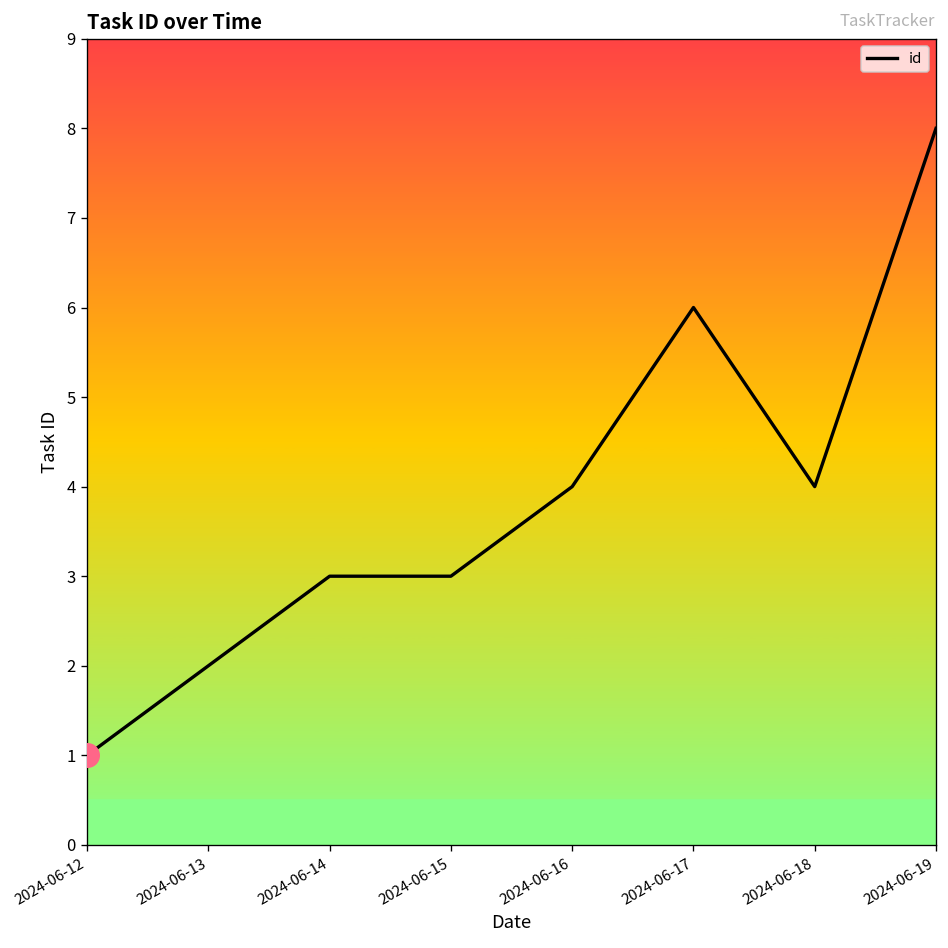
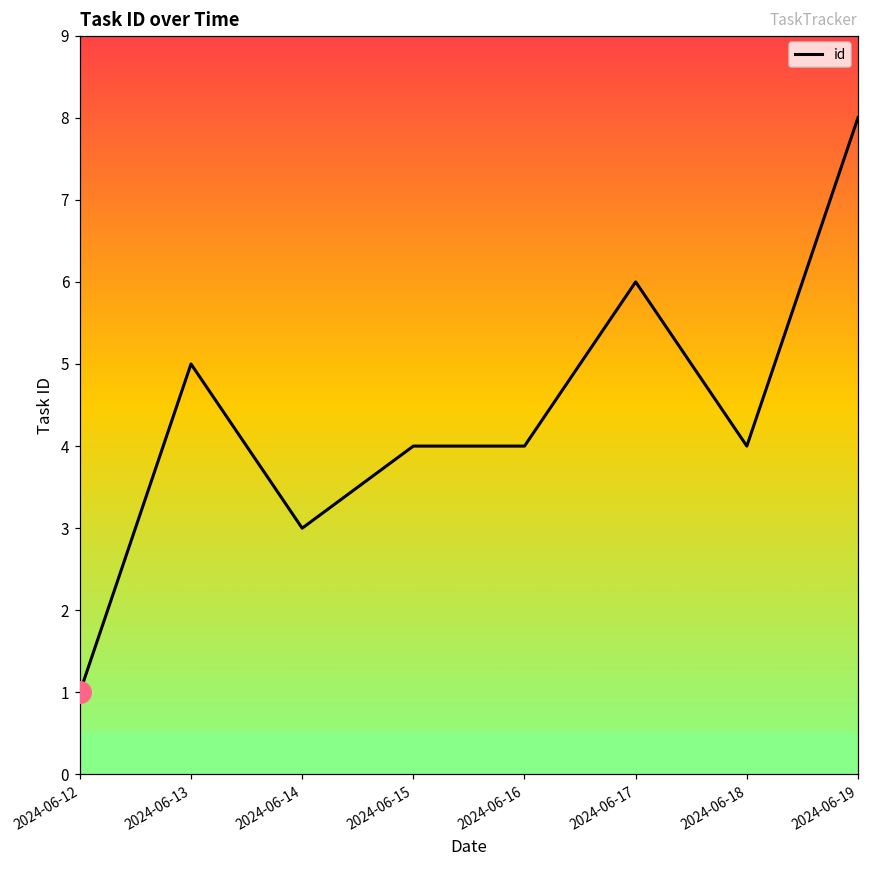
  {
    "id": {
-     "2024-06-13": 2,
+     "2024-06-13": 5,
      "2024-06-14": 3,
-     "2024-06-15": 3,
+     "2024-06-15": 4,
      "2024-06-16": 4,
      "2024-06-17": 6,
      "2024-06-18": 4,
      "2024-06-19": 8
    }
  }
